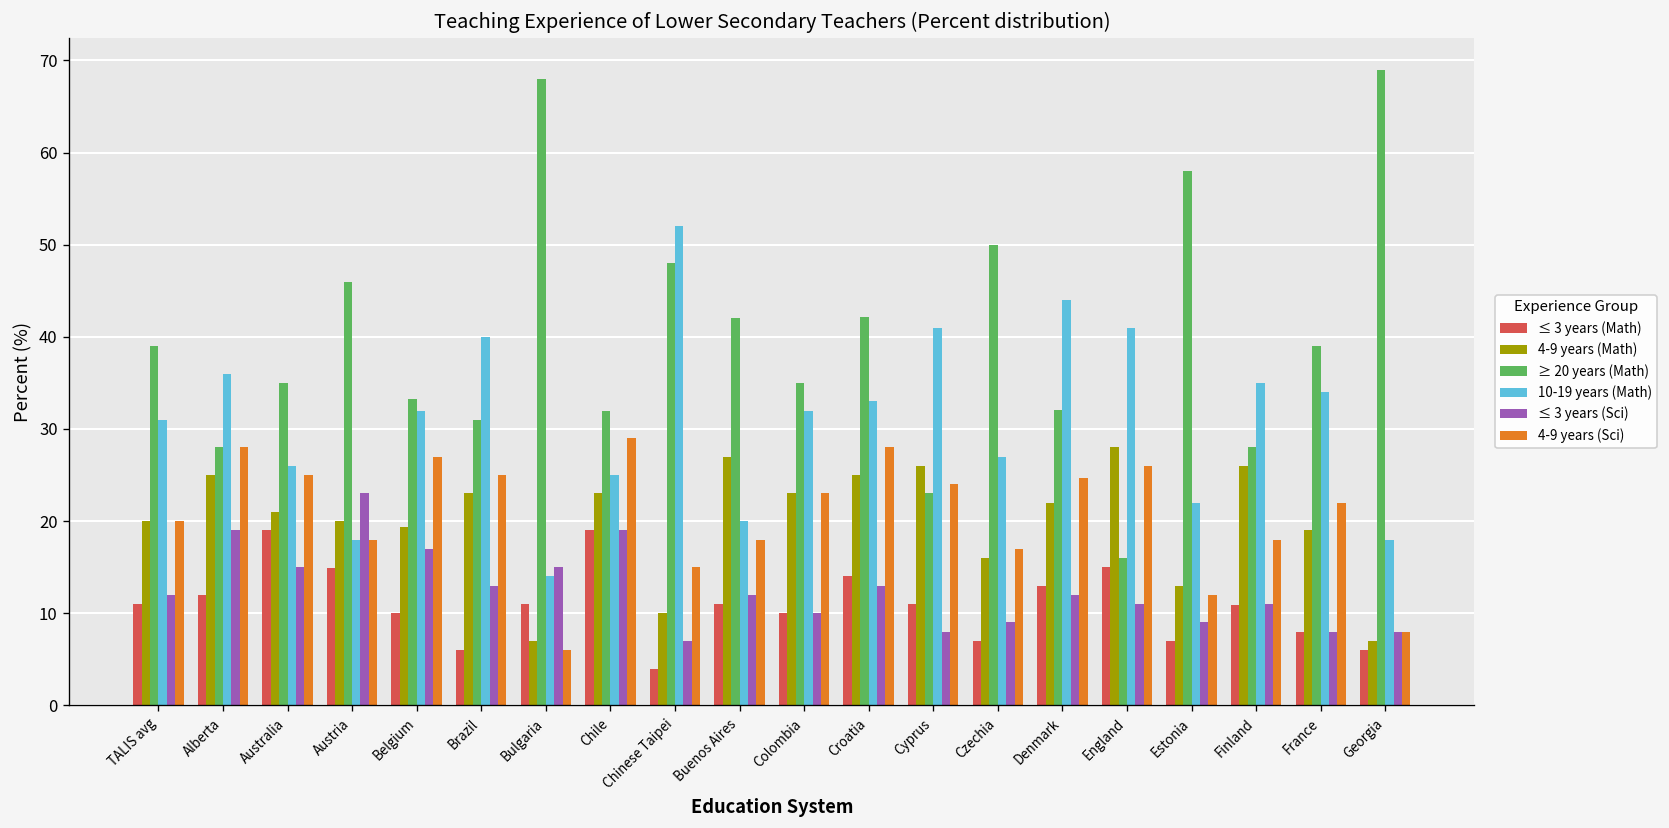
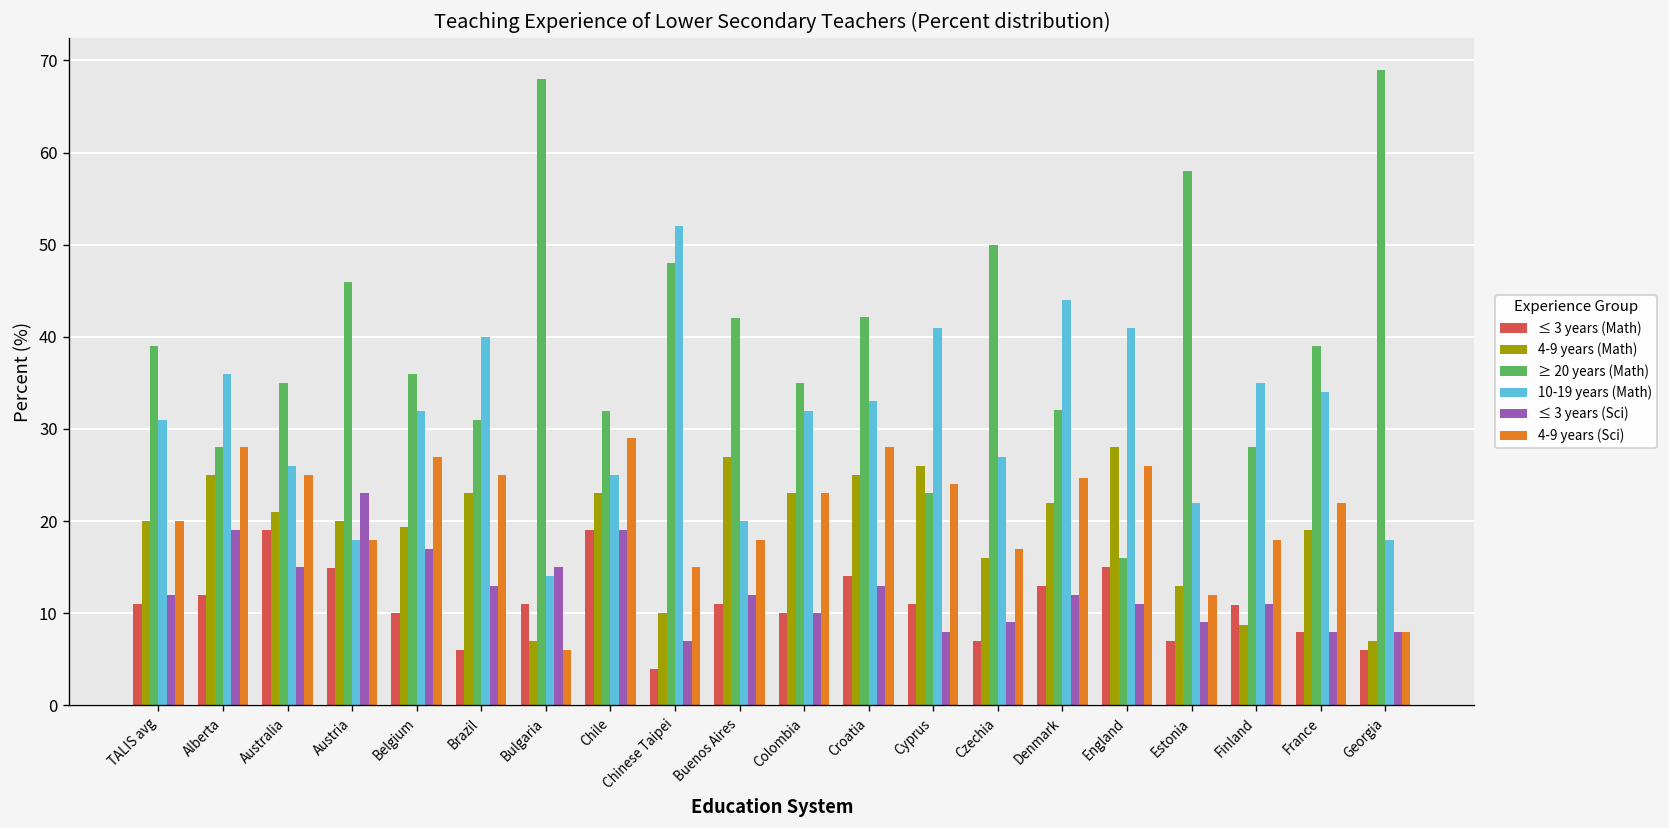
  {
    "≤ 3 years (Math)": {
      "TALIS avg": 11,
      "Alberta": 12,
      "Australia": 19,
      "Austria": 15,
      "Belgium": 10,
      "Brazil": 6,
      "Bulgaria": 11,
      "Chile": 19,
      "Chinese Taipei": 4,
      "Buenos Aires": 11,
      "Colombia": 10,
      "Croatia": 14,
      "Cyprus": 11,
      "Czechia": 7,
      "Denmark": 13,
      "England": 15,
      "Estonia": 7,
      "Finland": 11,
      "France": 8,
      "Georgia": 6
    },
    "4-9 years (Math)": {
      "TALIS avg": 20,
      "Alberta": 25,
      "Australia": 21,
      "Austria": 20,
      "Belgium": 19,
      "Brazil": 23,
      "Bulgaria": 7,
      "Chile": 23,
      "Chinese Taipei": 10,
      "Buenos Aires": 27,
      "Colombia": 23,
      "Croatia": 25,
      "Cyprus": 26,
      "Czechia": 16,
      "Denmark": 22,
      "England": 28,
      "Estonia": 13,
-     "Finland": 26,
+     "Finland": 9,
      "France": 19,
      "Georgia": 7
    },
    "≥ 20 years (Math)": {
      "TALIS avg": 39,
      "Alberta": 28,
      "Australia": 35,
      "Austria": 46,
-     "Belgium": 33,
+     "Belgium": 36,
      "Brazil": 31,
      "Bulgaria": 68,
      "Chile": 32,
      "Chinese Taipei": 48,
      "Buenos Aires": 42,
      "Colombia": 35,
      "Croatia": 42,
      "Cyprus": 23,
      "Czechia": 50,
      "Denmark": 32,
      "England": 16,
      "Estonia": 58,
      "Finland": 28,
      "France": 39,
      "Georgia": 69
    },
    "10-19 years (Math)": {
      "TALIS avg": 31,
      "Alberta": 36,
      "Australia": 26,
      "Austria": 18,
      "Belgium": 32,
      "Brazil": 40,
      "Bulgaria": 14,
      "Chile": 25,
      "Chinese Taipei": 52,
      "Buenos Aires": 20,
      "Colombia": 32,
      "Croatia": 33,
      "Cyprus": 41,
      "Czechia": 27,
      "Denmark": 44,
      "England": 41,
      "Estonia": 22,
      "Finland": 35,
      "France": 34,
      "Georgia": 18
    },
    "≤ 3 years (Sci)": {
      "TALIS avg": 12,
      "Alberta": 19,
      "Australia": 15,
      "Austria": 23,
      "Belgium": 17,
      "Brazil": 13,
      "Bulgaria": 15,
      "Chile": 19,
      "Chinese Taipei": 7,
      "Buenos Aires": 12,
      "Colombia": 10,
      "Croatia": 13,
      "Cyprus": 8,
      "Czechia": 9,
      "Denmark": 12,
      "England": 11,
      "Estonia": 9,
      "Finland": 11,
      "France": 8,
      "Georgia": 8
    },
    "4-9 years (Sci)": {
      "TALIS avg": 20,
      "Alberta": 28,
      "Australia": 25,
      "Austria": 18,
      "Belgium": 27,
      "Brazil": 25,
      "Bulgaria": 6,
      "Chile": 29,
      "Chinese Taipei": 15,
      "Buenos Aires": 18,
      "Colombia": 23,
      "Croatia": 28,
      "Cyprus": 24,
      "Czechia": 17,
      "Denmark": 25,
      "England": 26,
      "Estonia": 12,
      "Finland": 18,
      "France": 22,
      "Georgia": 8
    }
  }
